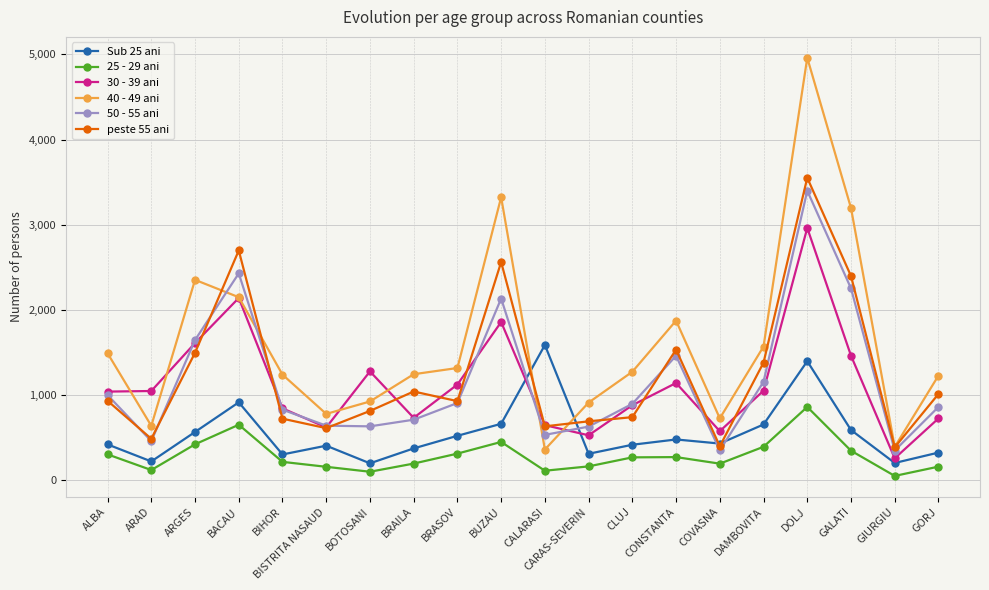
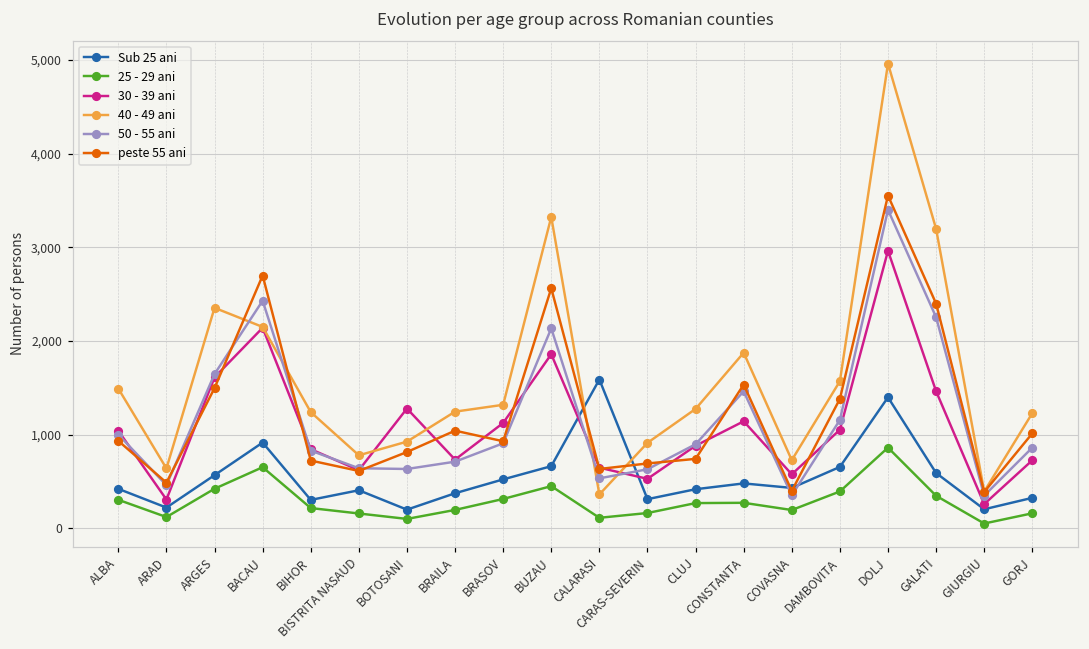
  {
    "Sub 25 ani": {
      "ALBA": "400",
      "ARAD": "200",
      "ARGES": "600",
      "BACAU": "900",
      "BIHOR": "300",
      "BISTRITA NASAUD": "400",
      "BOTOSANI": "200",
      "BRAILA": "400",
      "BRASOV": "500",
      "BUZAU": "700",
      "CALARASI": "1,600",
      "CARAS-SEVERIN": "300",
      "CLUJ": "400",
      "CONSTANTA": "500",
      "COVASNA": "400",
      "DAMBOVITA": "700",
      "DOLJ": "1,400",
      "GALATI": "600",
      "GIURGIU": "200",
      "GORJ": "300"
    },
    "25 - 29 ani": {
      "ALBA": "300",
      "ARAD": "100",
      "ARGES": "400",
      "BACAU": "700",
      "BIHOR": "200",
      "BISTRITA NASAUD": "200",
      "BOTOSANI": "100",
      "BRAILA": "200",
      "BRASOV": "300",
      "BUZAU": "500",
      "CALARASI": "100",
      "CARAS-SEVERIN": "200",
      "CLUJ": "300",
      "CONSTANTA": "300",
      "COVASNA": "200",
      "DAMBOVITA": "400",
      "DOLJ": "900",
      "GALATI": "300",
      "GIURGIU": "100",
      "GORJ": "200"
    },
    "30 - 39 ani": {
      "ALBA": "1,000",
-     "ARAD": "1,000",
+     "ARAD": "300",
      "ARGES": "1,600",
      "BOTOSANI": "1,300",
      "BRASOV": "1,100",
      "BUZAU": "1,900",
      "CARAS-SEVERIN": "500",
      "CONSTANTA": "1,100",
      "COVASNA": "600",
      "DAMBOVITA": "1,100",
      "DOLJ": "3,000",
      "GALATI": "1,500",
      "GIURGIU": "300",
      "GORJ": "700"
    },
    "40 - 49 ani": {
      "ALBA": "1,500",
      "ARAD": "600",
      "ARGES": "2,400",
      "BIHOR": "1,200",
      "BISTRITA NASAUD": "800",
      "BOTOSANI": "900",
      "BRAILA": "1,200",
      "BRASOV": "1,300",
      "BUZAU": "3,300",
      "CALARASI": "400",
      "CARAS-SEVERIN": "900",
      "CLUJ": "1,300",
      "CONSTANTA": "1,900",
      "COVASNA": "700",
      "DAMBOVITA": "1,600",
      "DOLJ": "5,000",
      "GALATI": "3,200",
      "GORJ": "1,200"
    },
    "50 - 55 ani": {
      "ALBA": "1,000",
      "ARGES": "1,600",
      "BACAU": "2,400",
      "BOTOSANI": "600",
      "BUZAU": "2,100",
      "CALARASI": "500",
      "CARAS-SEVERIN": "600",
      "CONSTANTA": "1,500",
      "COVASNA": "400",
      "DAMBOVITA": "1,200",
      "DOLJ": "3,400",
      "GALATI": "2,300",
      "GIURGIU": "300",
      "GORJ": "900"
    },
    "peste 55 ani": {
      "ALBA": "900",
      "ARGES": "1,500",
      "BACAU": "2,700",
      "BIHOR": "700",
      "BOTOSANI": "800",
      "BRAILA": "1,000",
      "BUZAU": "2,600",
      "CARAS-SEVERIN": "700",
      "CLUJ": "700",
      "CONSTANTA": "1,500",
      "COVASNA": "400",
      "DAMBOVITA": "1,400",
      "DOLJ": "3,600",
      "GALATI": "2,400",
      "GORJ": "1,000"
    }
  }
